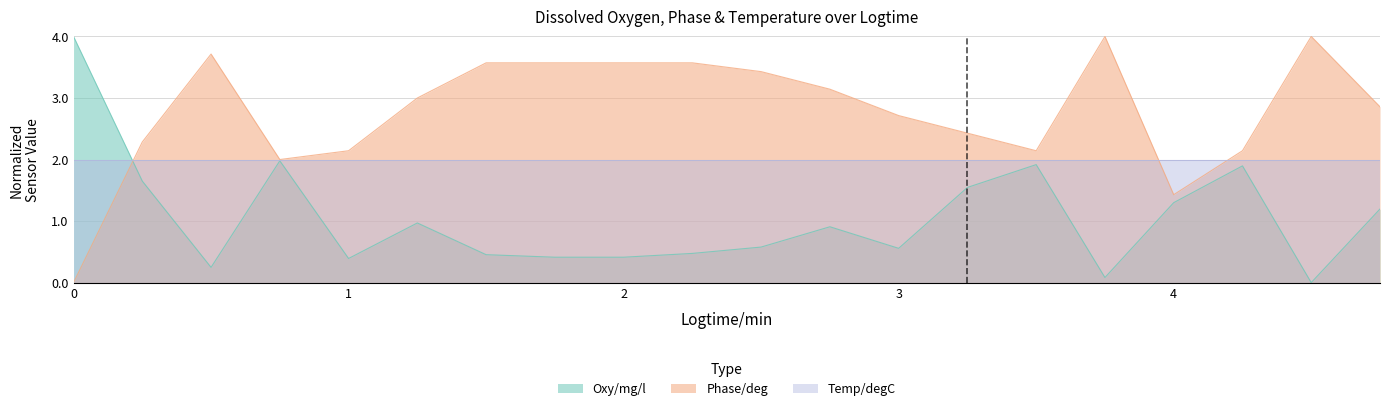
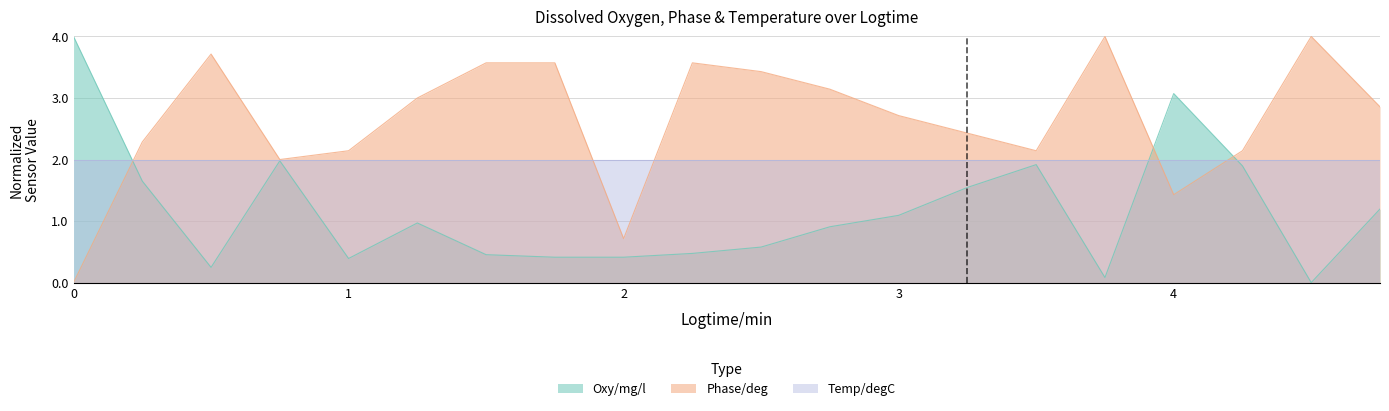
  {
    "Oxy/mg/l": {
      "0": 4.0,
      "1": 0.4,
      "2": 0.4,
-     "3": 0.6,
-     "4": 1.3
+     "3": 1.1,
+     "4": 3.1
    },
    "Phase/deg": {
      "0": 0.0,
      "1": 2.1,
-     "2": 3.6,
+     "2": 0.7,
      "3": 2.7,
      "4": 1.4
    },
    "Temp/degC": {
      "0": 2.0,
      "1": 2.0,
      "2": 2.0,
      "3": 2.0,
      "4": 2.0
    }
  }
